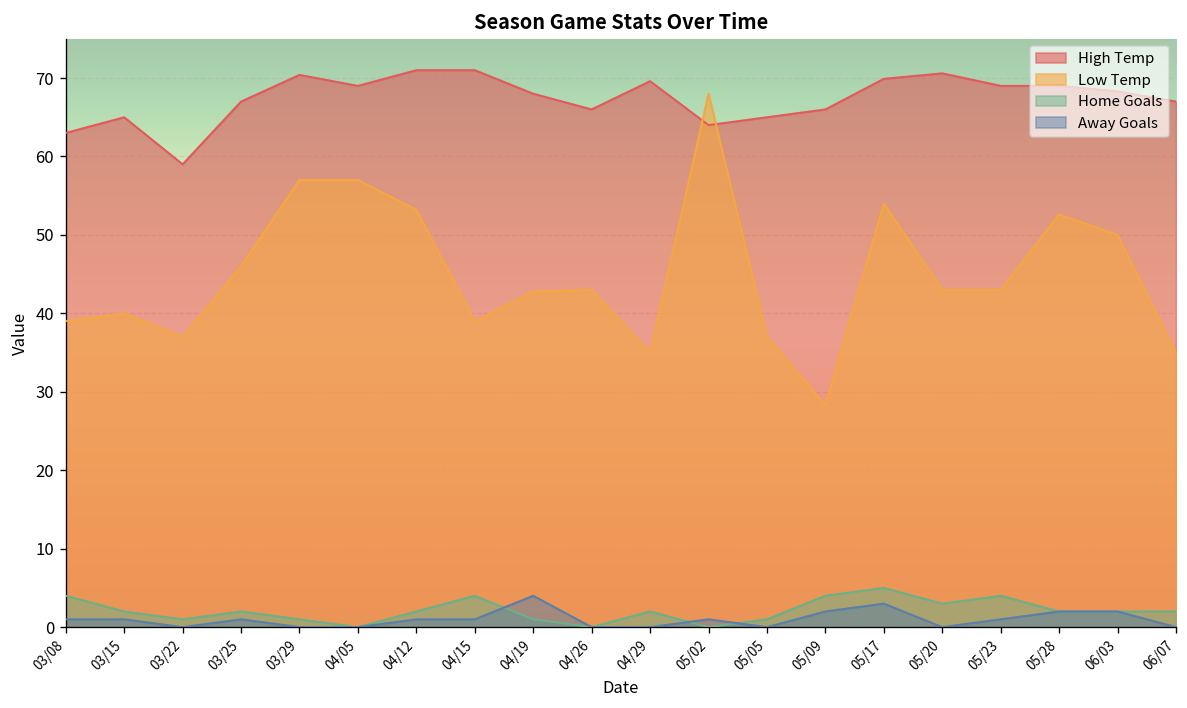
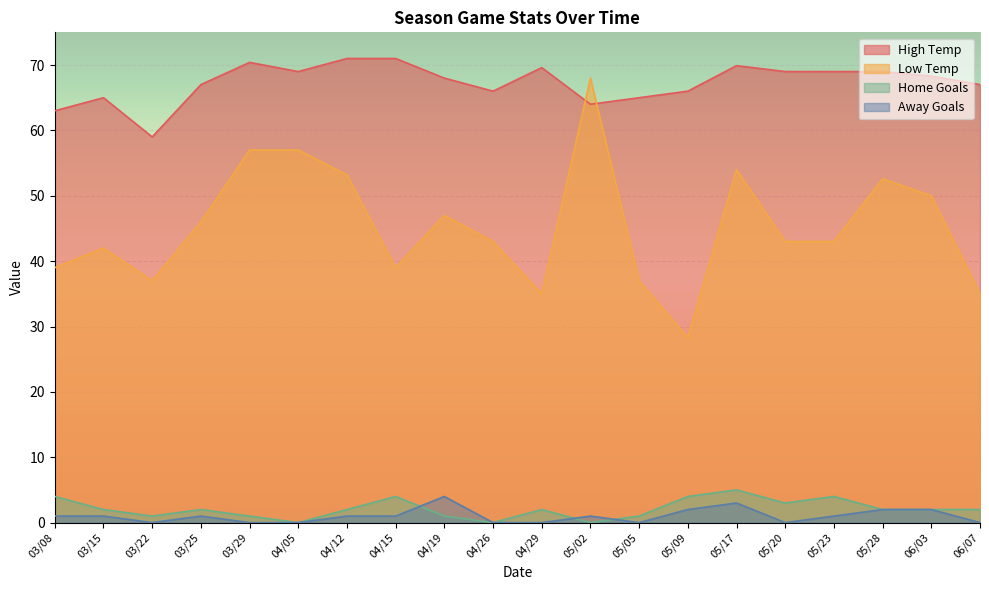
  {
    "High Temp": {
      "03/08": 63,
      "03/15": 65,
      "03/22": 59,
      "03/25": 67,
      "03/29": 70,
      "04/05": 69,
      "04/12": 71,
      "04/15": 71,
      "04/19": 68,
      "04/26": 66,
      "04/29": 70,
      "05/02": 64,
      "05/05": 65,
      "05/09": 66,
      "05/17": 70,
-     "05/20": 71,
+     "05/20": 69,
      "05/23": 69,
      "06/07": 67
    },
    "Low Temp": {
      "03/08": 39,
-     "03/15": 40,
+     "03/15": 42,
      "03/22": 37,
      "03/25": 46,
      "03/29": 57,
      "04/05": 57,
      "04/12": 53,
      "04/15": 39,
-     "04/19": 43,
+     "04/19": 47,
      "04/26": 43,
      "04/29": 35,
      "05/02": 68,
      "05/05": 37,
      "05/09": 28,
      "05/17": 54,
      "05/20": 43,
      "05/23": 43,
      "05/28": 53,
      "06/03": 50,
      "06/07": 35
    }
  }
